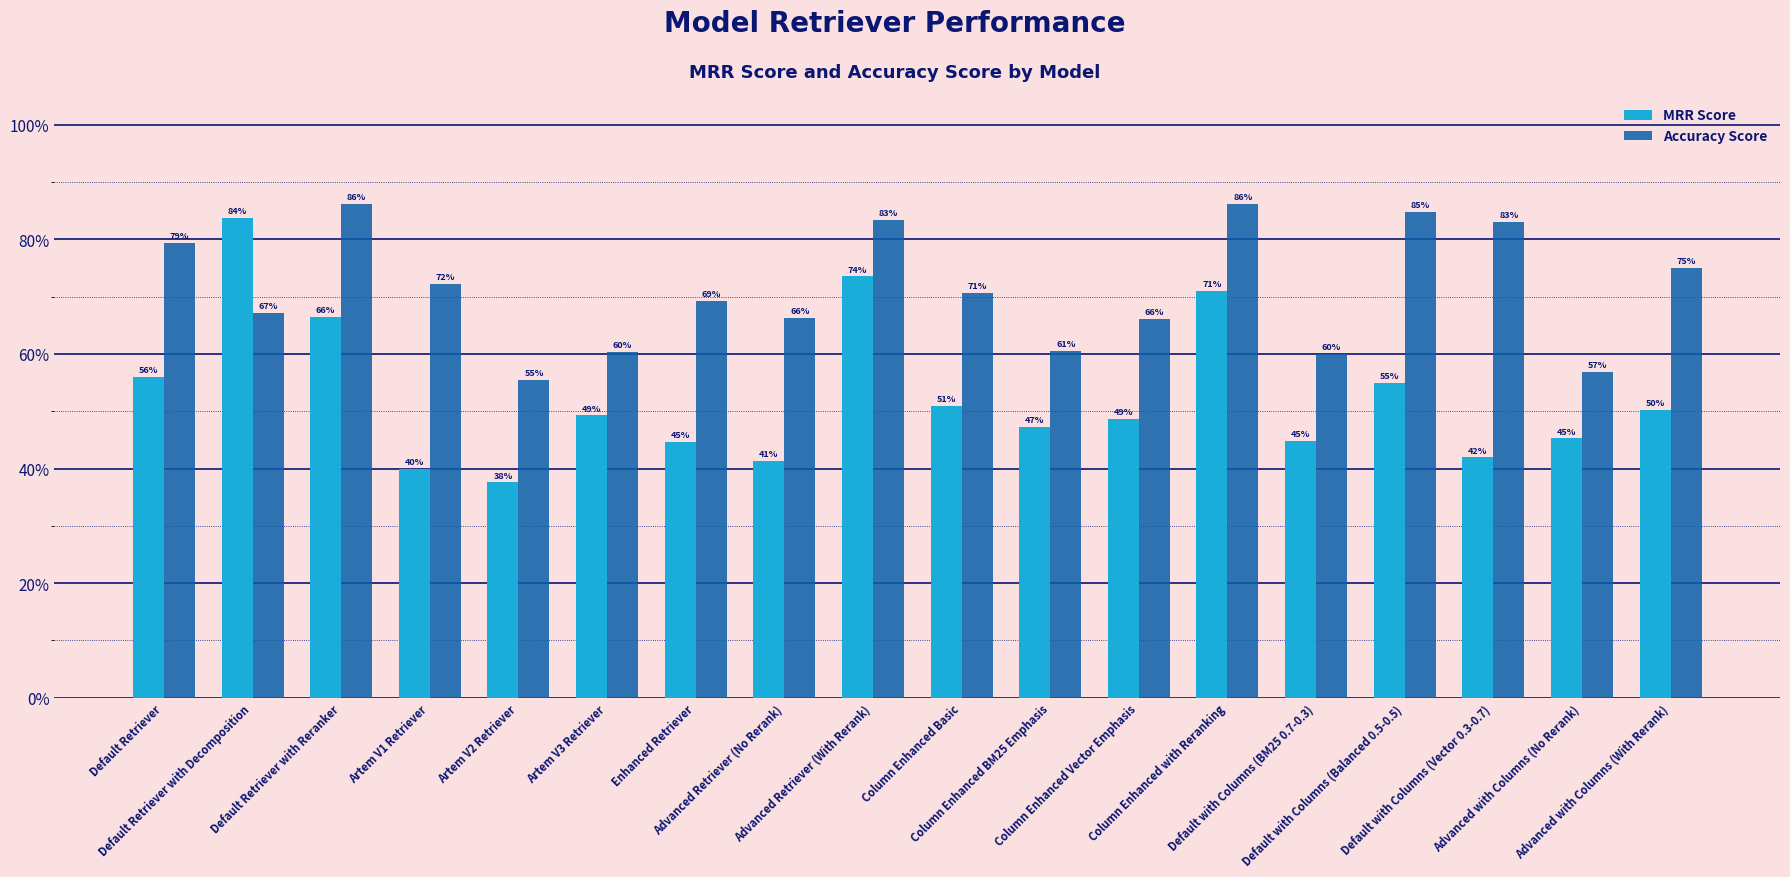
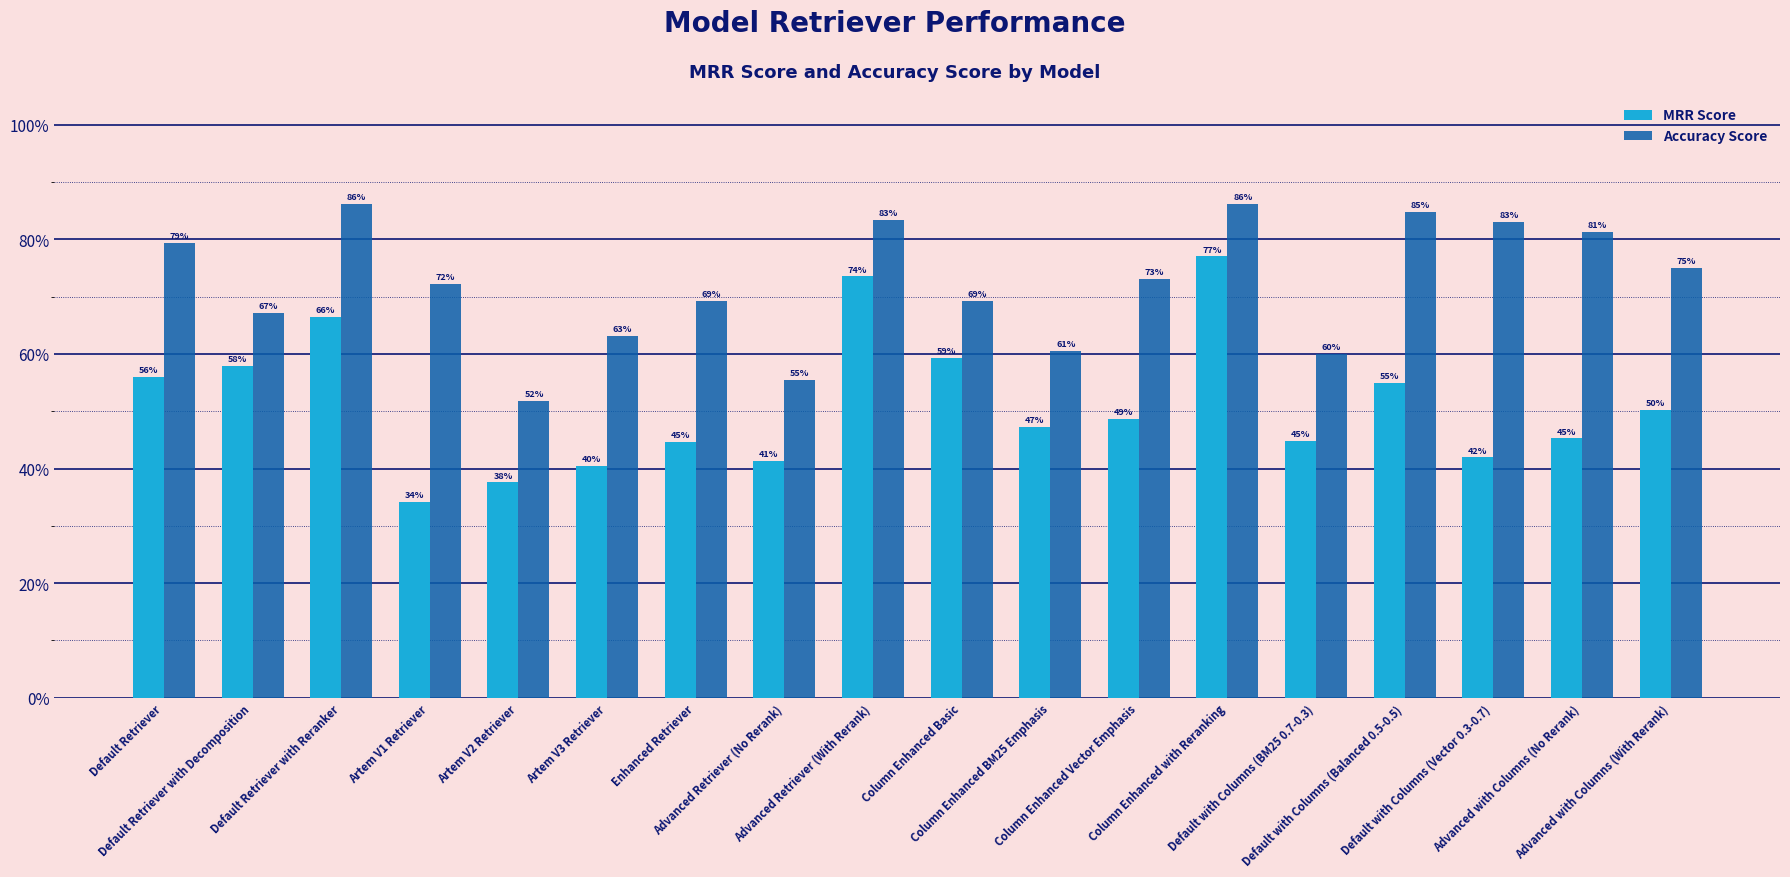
  {
    "MRR Score": {
      "Default Retriever": "56%",
-     "Default Retriever with Decomposition": "84%",
+     "Default Retriever with Decomposition": "58%",
      "Default Retriever with Reranker": "66%",
-     "Artem V1 Retriever": "40%",
+     "Artem V1 Retriever": "34%",
      "Artem V2 Retriever": "38%",
-     "Artem V3 Retriever": "49%",
+     "Artem V3 Retriever": "40%",
      "Enhanced Retriever": "45%",
      "Advanced Retriever (No Rerank)": "41%",
      "Advanced Retriever (With Rerank)": "74%",
-     "Column Enhanced Basic": "51%",
+     "Column Enhanced Basic": "59%",
      "Column Enhanced BM25 Emphasis": "47%",
      "Column Enhanced Vector Emphasis": "49%",
-     "Column Enhanced with Reranking": "71%",
+     "Column Enhanced with Reranking": "77%",
      "Default with Columns (BM25 0.7-0.3)": "45%",
      "Default with Columns (Balanced 0.5-0.5)": "55%",
      "Default with Columns (Vector 0.3-0.7)": "42%",
      "Advanced with Columns (No Rerank)": "45%",
      "Advanced with Columns (With Rerank)": "50%"
    },
    "Accuracy Score": {
      "Default Retriever": "79%",
      "Default Retriever with Decomposition": "67%",
      "Default Retriever with Reranker": "86%",
      "Artem V1 Retriever": "72%",
-     "Artem V2 Retriever": "55%",
-     "Artem V3 Retriever": "60%",
+     "Artem V2 Retriever": "52%",
+     "Artem V3 Retriever": "63%",
      "Enhanced Retriever": "69%",
-     "Advanced Retriever (No Rerank)": "66%",
+     "Advanced Retriever (No Rerank)": "55%",
      "Advanced Retriever (With Rerank)": "83%",
-     "Column Enhanced Basic": "71%",
+     "Column Enhanced Basic": "69%",
      "Column Enhanced BM25 Emphasis": "61%",
-     "Column Enhanced Vector Emphasis": "66%",
+     "Column Enhanced Vector Emphasis": "73%",
      "Column Enhanced with Reranking": "86%",
      "Default with Columns (BM25 0.7-0.3)": "60%",
      "Default with Columns (Balanced 0.5-0.5)": "85%",
      "Default with Columns (Vector 0.3-0.7)": "83%",
-     "Advanced with Columns (No Rerank)": "57%",
+     "Advanced with Columns (No Rerank)": "81%",
      "Advanced with Columns (With Rerank)": "75%"
    }
  }
